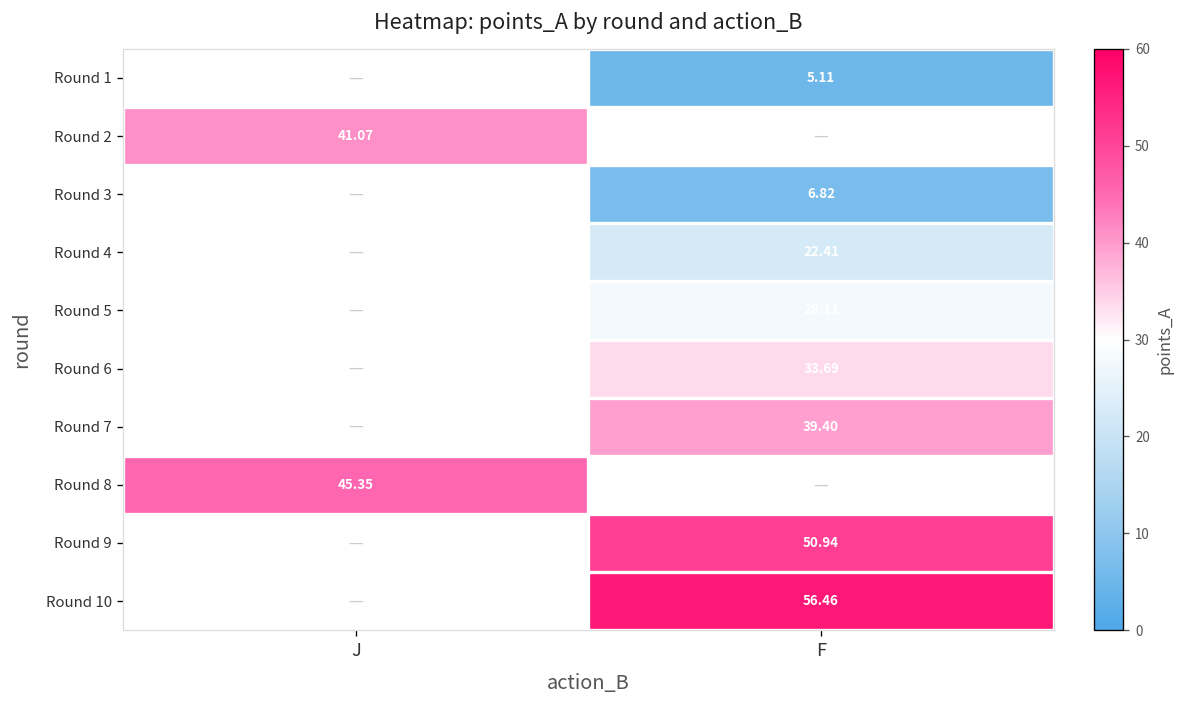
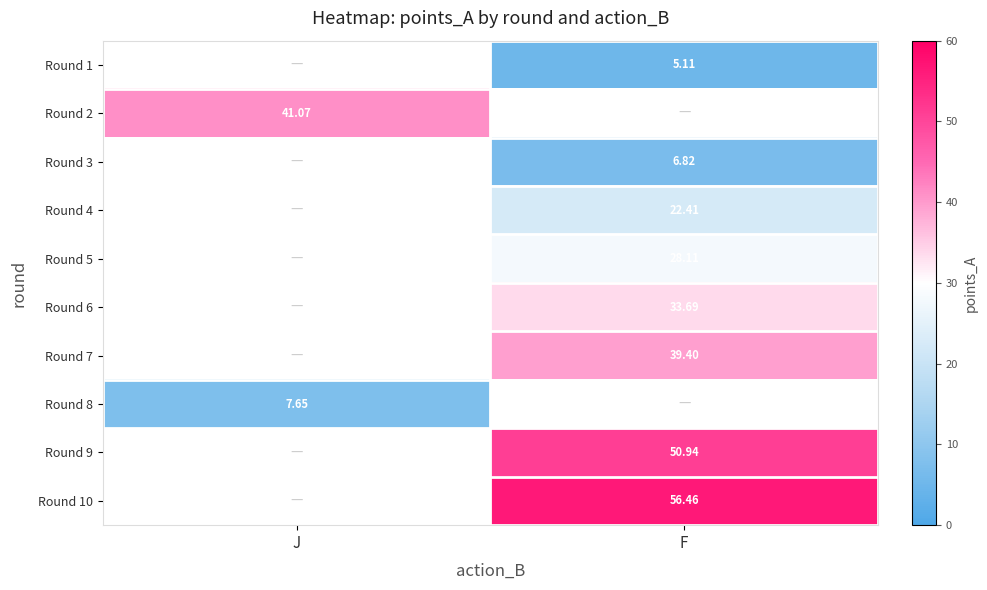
  {
    "Round 1": {
      "F": 5.11
    },
    "Round 2": {
      "J": 41.07
    },
    "Round 3": {
      "F": 6.82
    },
    "Round 7": {
      "F": 39.40
    },
    "Round 8": {
-     "J": 45.35
+     "J": 7.65
    },
    "Round 9": {
      "F": 50.94
    },
    "Round 10": {
      "F": 56.46
    }
  }
